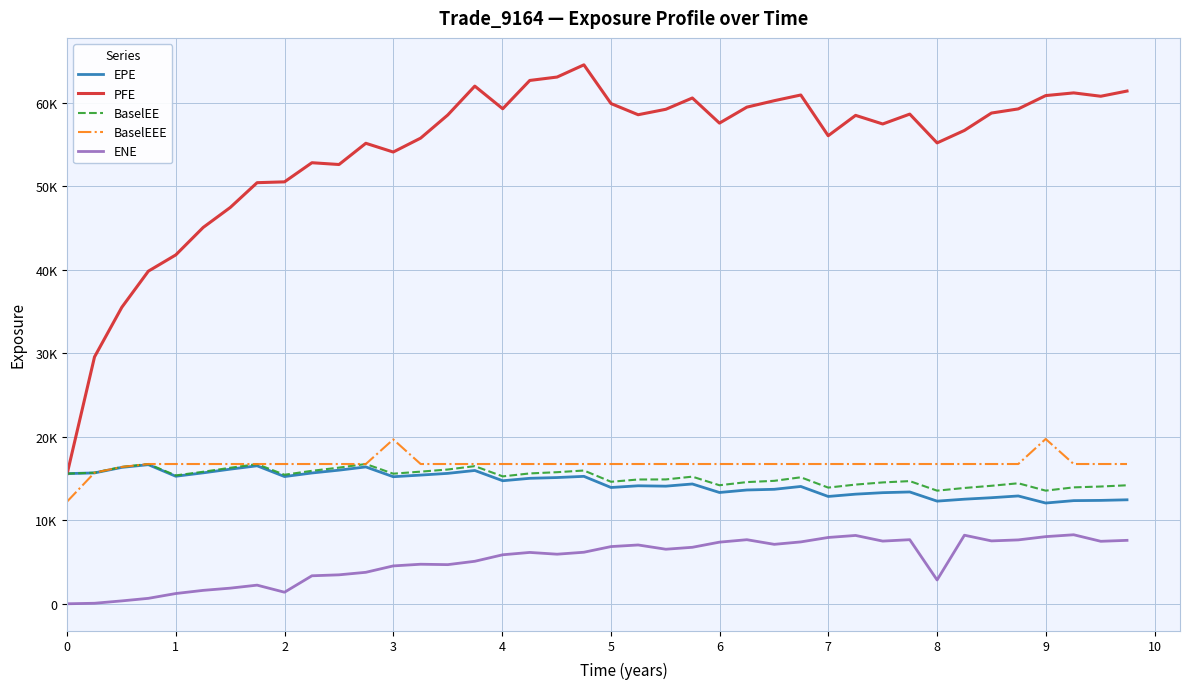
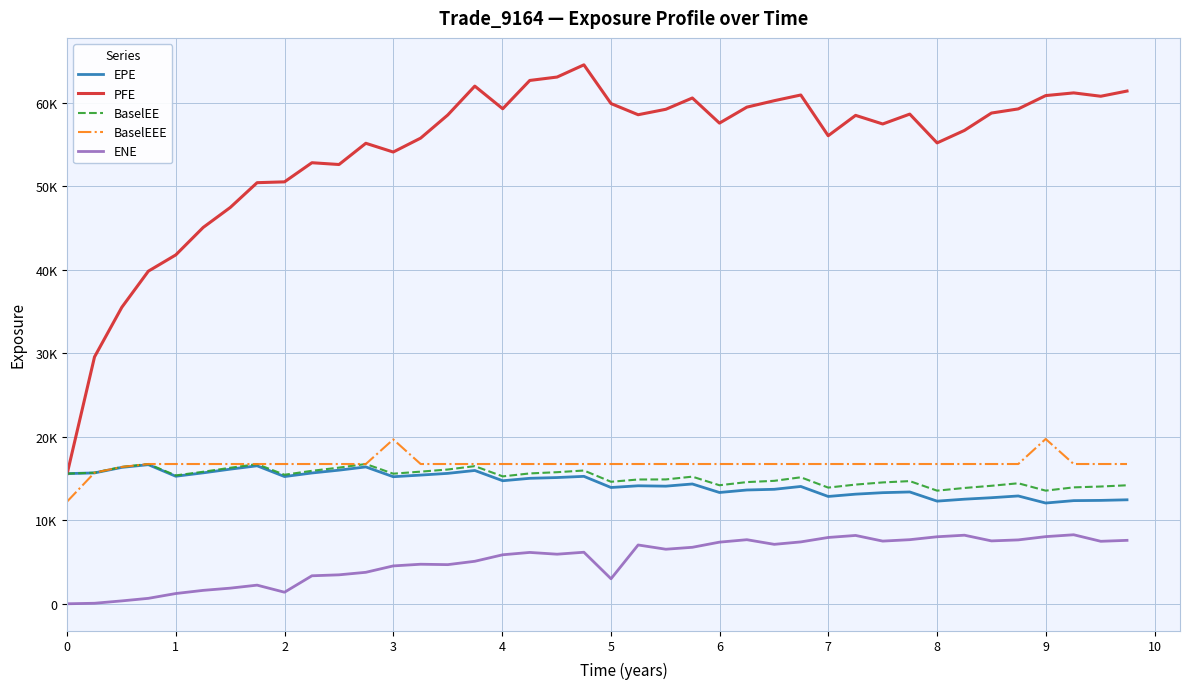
  {
    "EPE": {
      "3": 15000,
      "5": 14000,
      "6": 13000,
      "7": 13000,
      "8": 12000,
      "9": 12000
    },
    "PFE": {
      "1": 42000,
      "2": 51000,
      "3": 54000,
      "5": 60000,
      "6": 58000,
      "7": 56000,
      "8": 55000,
      "9": 61000
    },
    "BaselEE": {
      "3": 16000,
      "5": 15000,
      "6": 14000,
      "7": 14000,
      "8": 14000,
      "9": 14000
    },
    "BaselEEE": {
      "0": 12000,
      "1": 17000,
      "2": 17000,
      "3": 20000,
      "5": 17000,
      "6": 17000,
      "7": 17000,
      "8": 17000,
      "9": 20000
    },
    "ENE": {
      "0": 0,
      "1": 1000,
      "2": 1000,
      "3": 5000,
-     "5": 7000,
+     "5": 3000,
      "6": 7000,
      "7": 8000,
-     "8": 3000,
+     "8": 8000,
      "9": 8000
    }
  }
